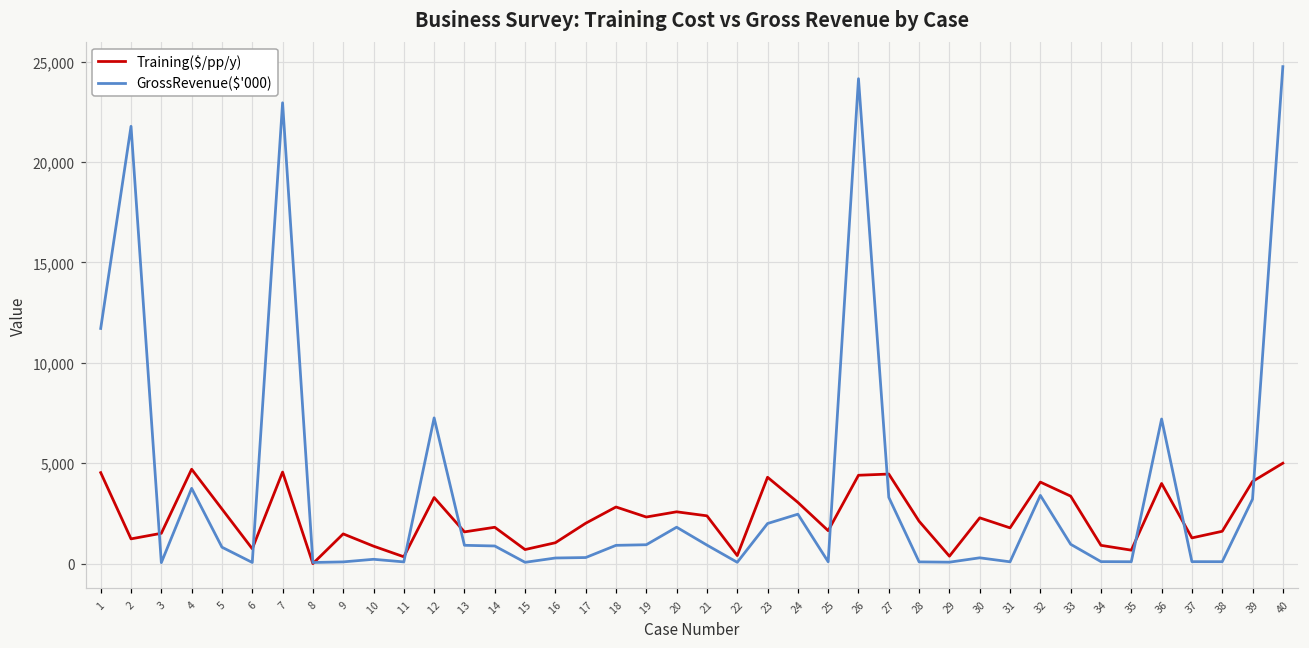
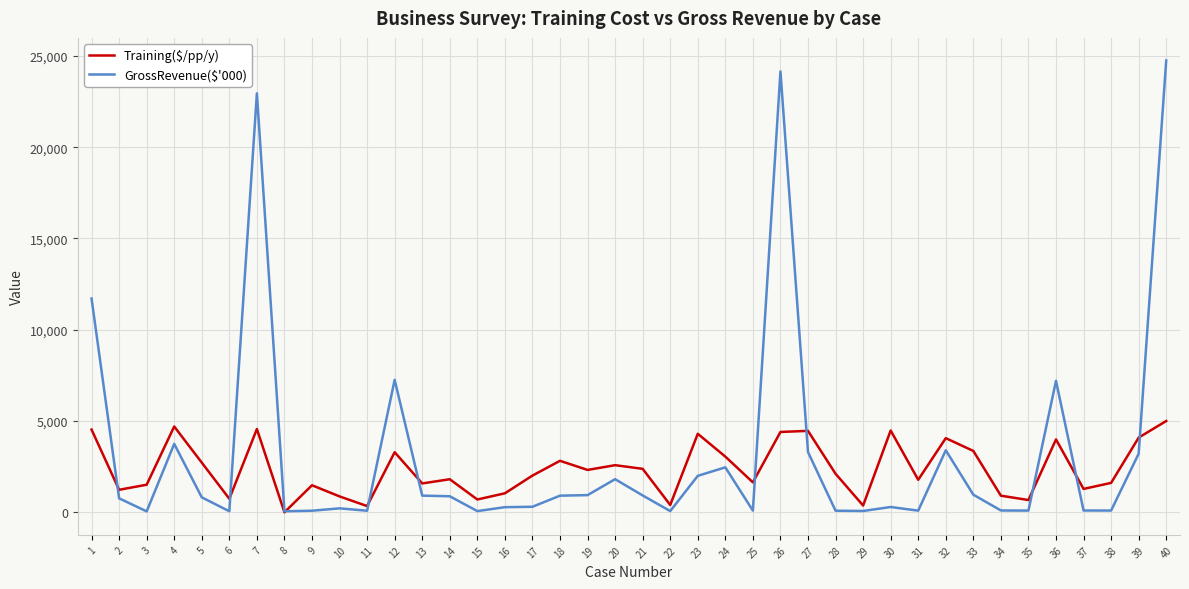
  {
    "Training($/pp/y)": {
      "1": "4,500",
      "2": "1,200",
      "3": "1,500",
      "4": "4,700",
      "5": "2,700",
      "6": "700",
      "7": "4,600",
      "9": "1,500",
      "10": "900",
      "11": "300",
      "12": "3,300",
      "13": "1,600",
      "14": "1,800",
      "15": "700",
      "16": "1,000",
      "17": "2,000",
      "18": "2,800",
      "19": "2,300",
      "20": "2,600",
      "21": "2,400",
      "22": "400",
      "23": "4,300",
      "24": "3,100",
      "25": "1,600",
      "26": "4,400",
      "27": "4,500",
      "28": "2,100",
      "29": "400",
-     "30": "2,300",
+     "30": "4,500",
      "31": "1,800",
      "32": "4,100",
      "33": "3,400",
      "34": "900",
      "35": "700",
      "36": "4,000",
      "37": "1,300",
      "38": "1,600",
      "39": "4,100",
      "40": "5,000"
    },
    "GrossRevenue($'000)": {
      "1": "11,700",
-     "2": "21,800",
+     "2": "800",
      "3": "0",
      "4": "3,700",
      "5": "800",
      "6": "100",
      "7": "22,900",
      "9": "100",
      "10": "200",
      "11": "100",
      "12": "7,300",
      "13": "900",
      "14": "900",
      "15": "100",
      "16": "300",
      "17": "300",
      "18": "900",
      "19": "900",
      "20": "1,800",
      "21": "900",
      "22": "100",
      "23": "2,000",
      "24": "2,500",
      "25": "100",
      "26": "24,100",
      "27": "3,300",
      "28": "100",
      "29": "100",
      "30": "300",
      "31": "100",
      "32": "3,400",
      "33": "1,000",
      "34": "100",
      "35": "100",
      "36": "7,200",
      "37": "100",
      "38": "100",
      "39": "3,200",
      "40": "24,700"
    }
  }
